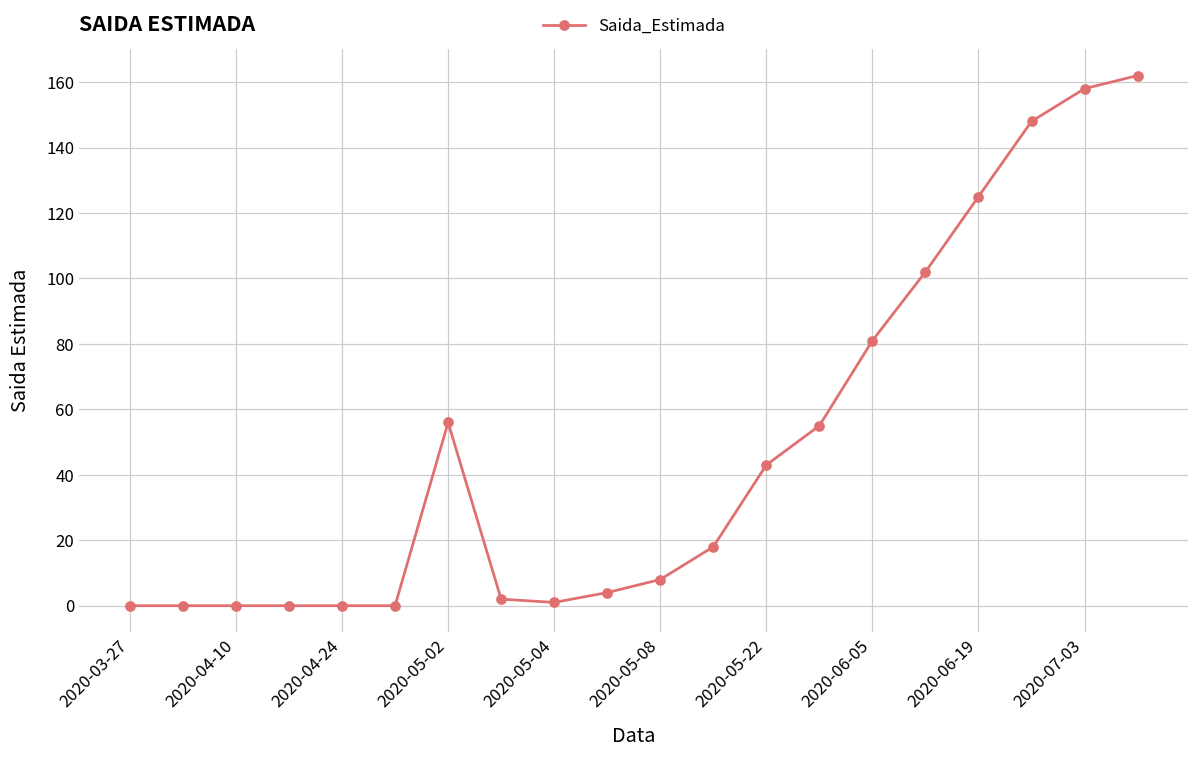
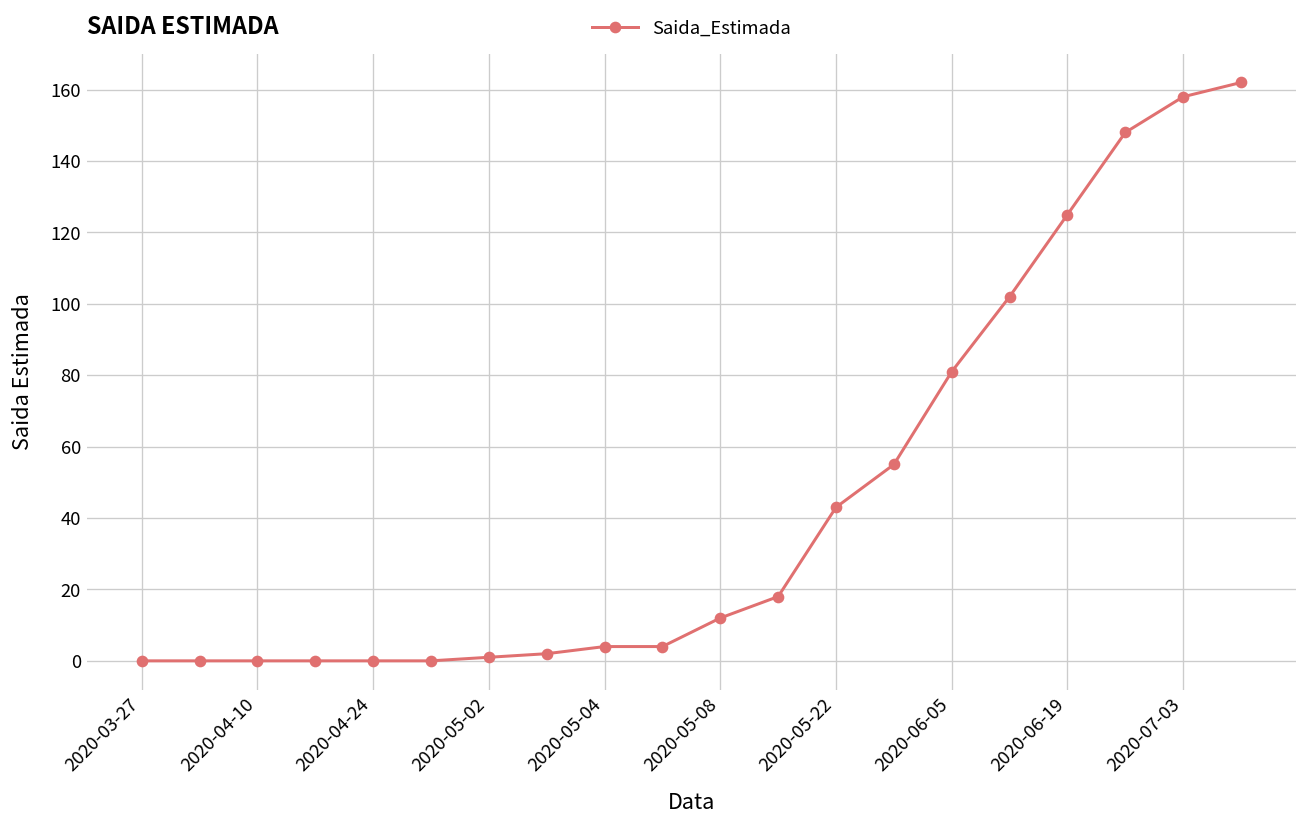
  {
    "2020-03-27": 0,
    "2020-04-10": 0,
    "2020-04-24": 0,
-   "2020-05-02": 56,
-   "2020-05-04": 1,
-   "2020-05-08": 8,
+   "2020-05-02": 1,
+   "2020-05-04": 4,
+   "2020-05-08": 12,
    "2020-05-22": 43,
    "2020-06-05": 81,
    "2020-06-19": 125,
    "2020-07-03": 158
  }
